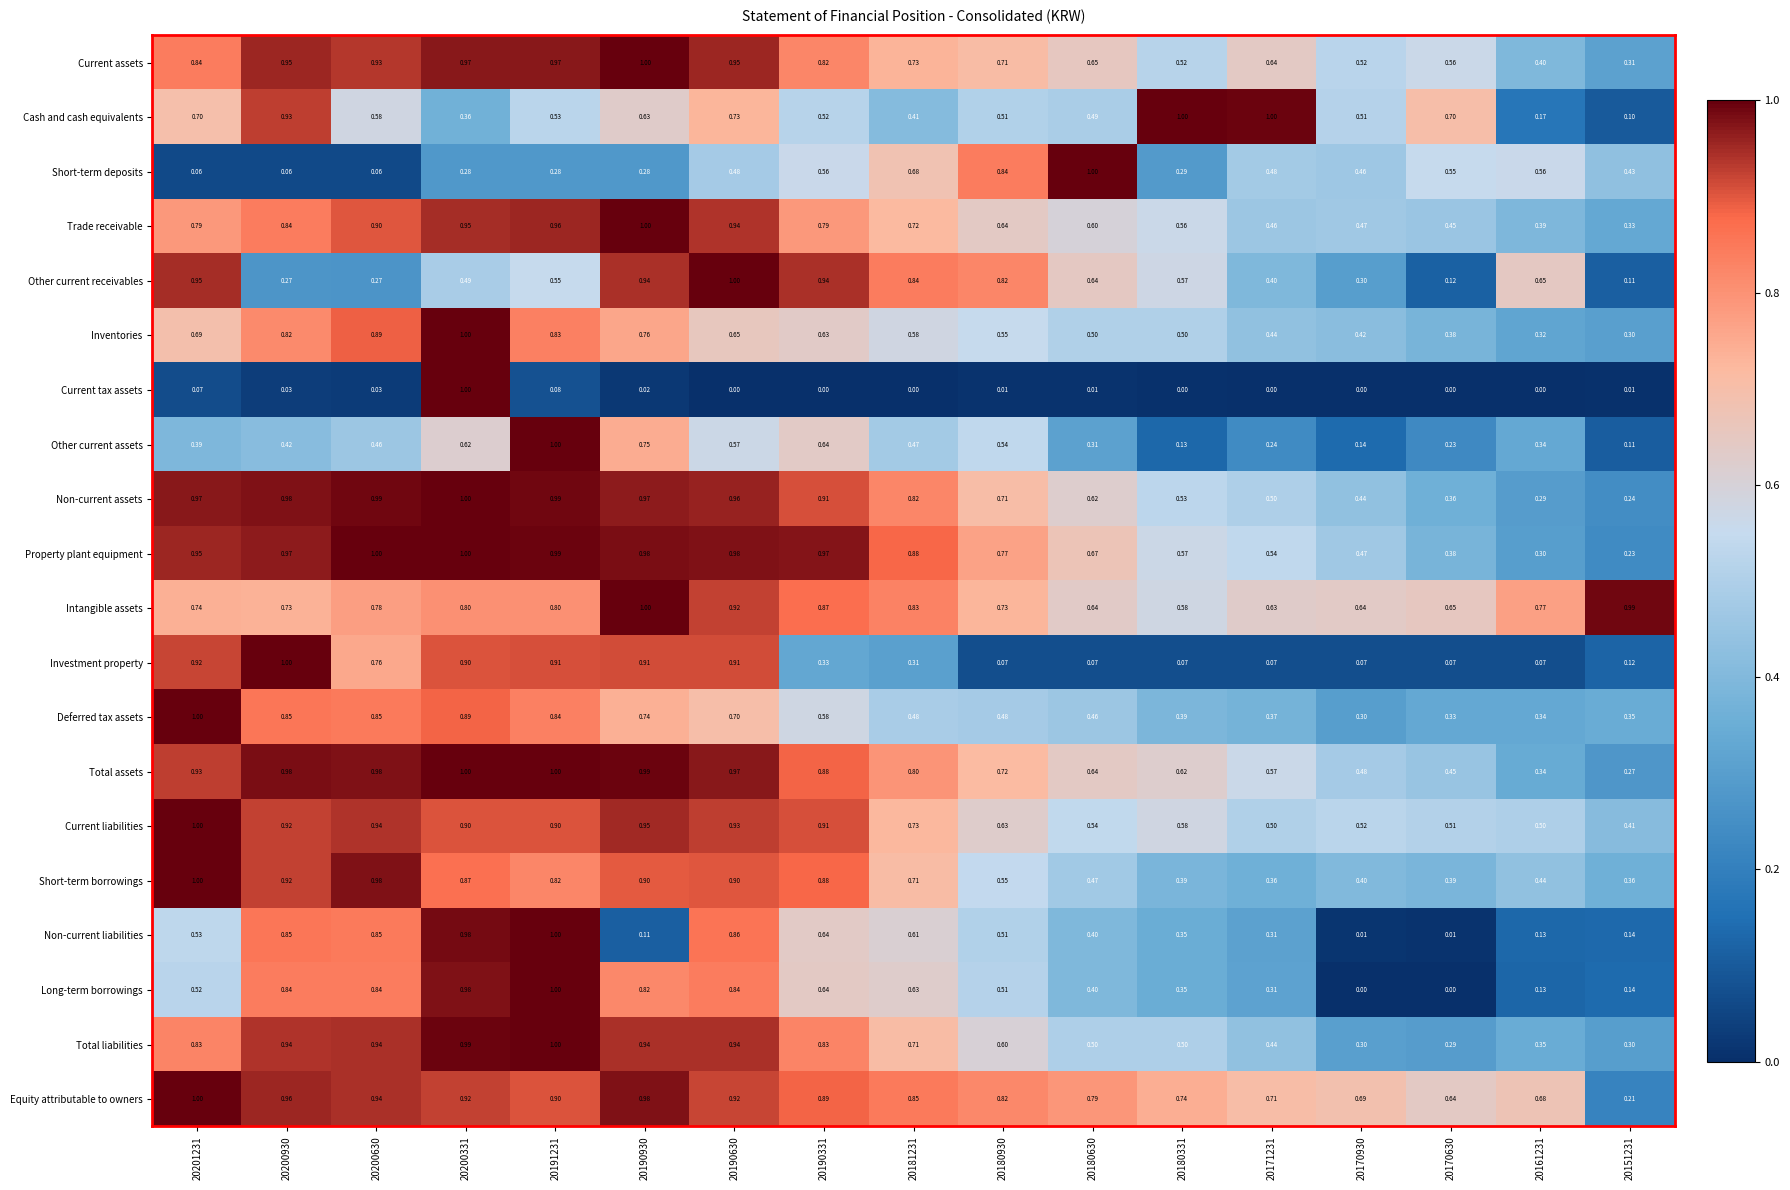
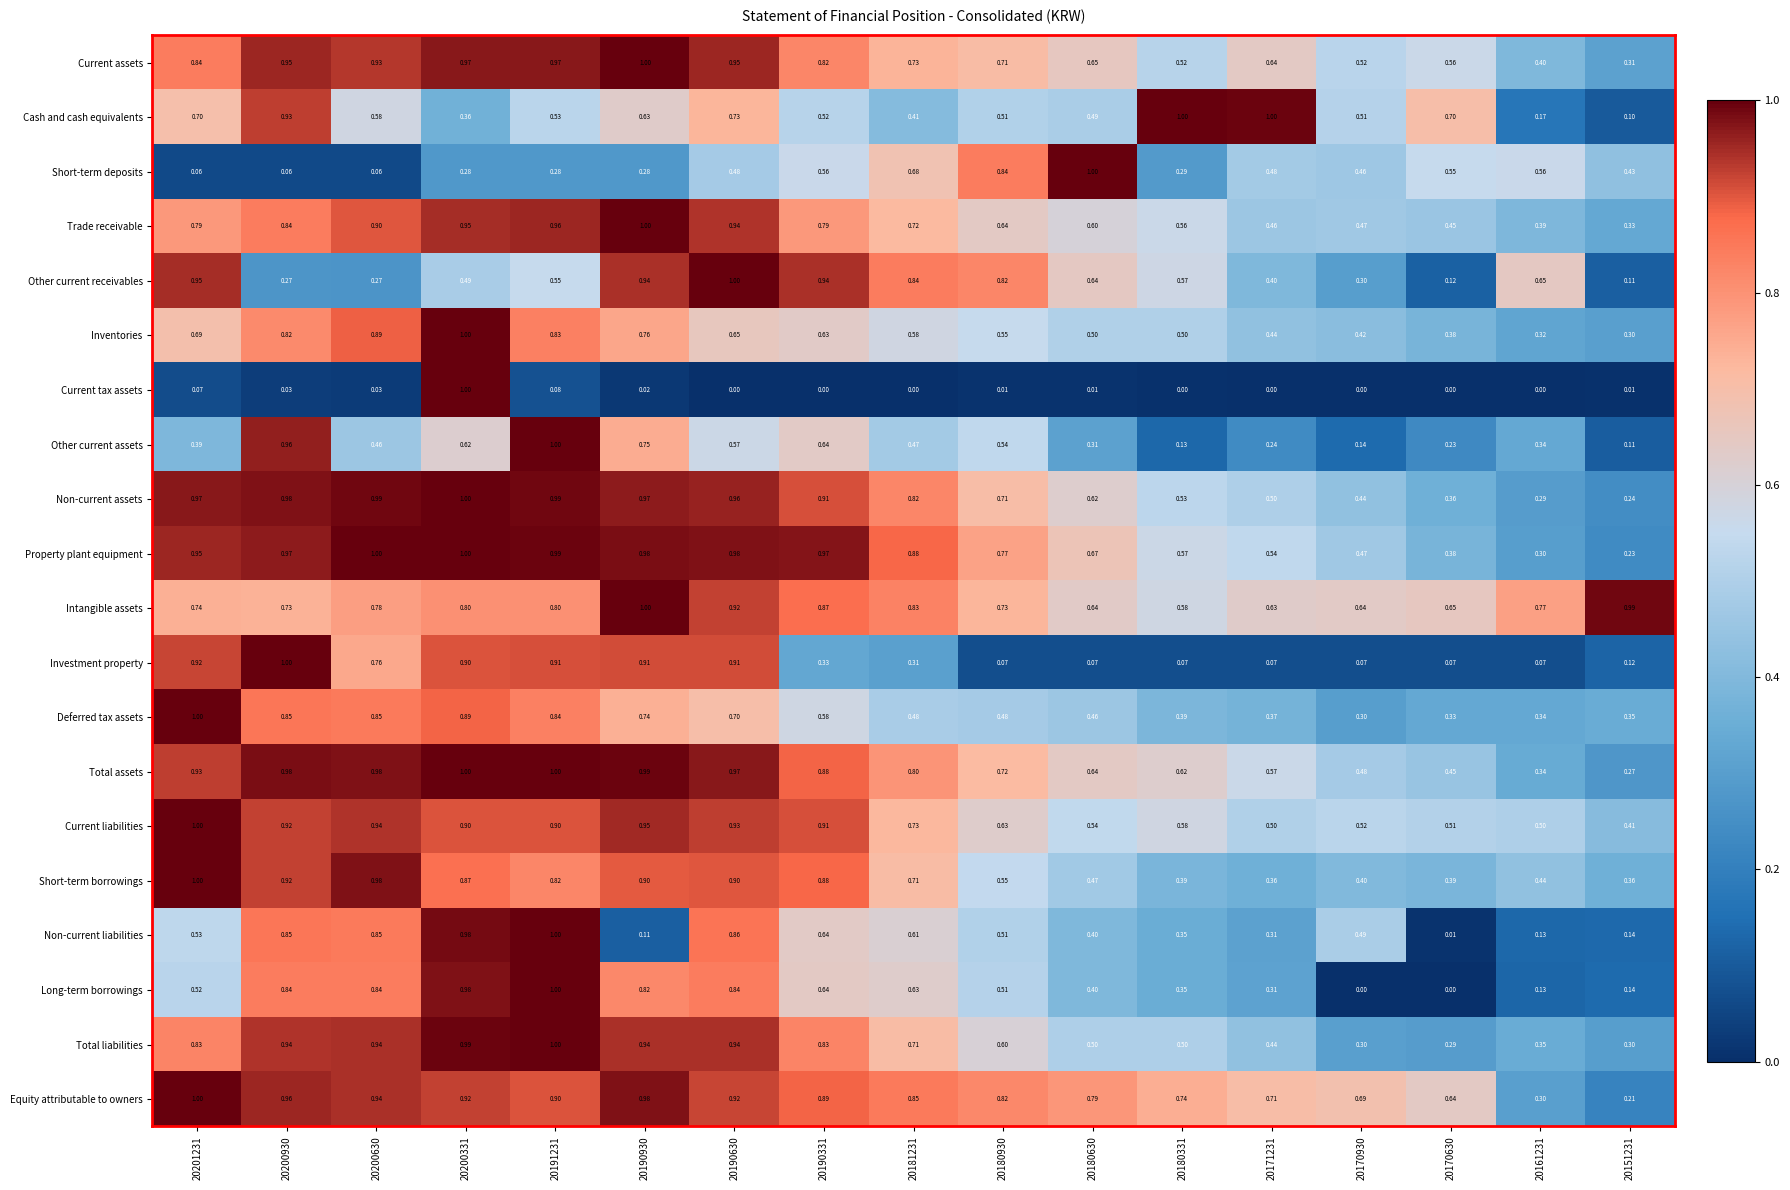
  {
    "Other current assets": {
      "20201231": 0.39,
-     "20200930": 0.42,
+     "20200930": 0.96,
      "20200630": 0.46,
      "20200331": 0.62,
      "20191231": 1.00,
      "20190930": 0.75,
      "20190630": 0.57,
      "20190331": 0.64,
      "20181231": 0.47,
      "20180930": 0.54,
      "20180630": 0.31,
      "20180331": 0.13,
      "20171231": 0.24,
      "20170930": 0.14,
      "20170630": 0.23,
      "20161231": 0.34,
      "20151231": 0.11
    },
    "Non-current liabilities": {
      "20201231": 0.53,
      "20200930": 0.85,
      "20200630": 0.85,
      "20200331": 0.98,
      "20191231": 1.00,
      "20190930": 0.11,
      "20190630": 0.86,
      "20190331": 0.64,
      "20181231": 0.61,
      "20180930": 0.51,
      "20180630": 0.40,
      "20180331": 0.35,
      "20171231": 0.31,
-     "20170930": 0.01,
+     "20170930": 0.49,
      "20170630": 0.01,
      "20161231": 0.13,
      "20151231": 0.14
    },
    "Equity attributable to owners": {
      "20201231": 1.00,
      "20200930": 0.96,
      "20200630": 0.94,
      "20200331": 0.92,
      "20191231": 0.90,
      "20190930": 0.98,
      "20190630": 0.92,
      "20190331": 0.89,
      "20181231": 0.85,
      "20180930": 0.82,
      "20180630": 0.79,
      "20180331": 0.74,
      "20171231": 0.71,
      "20170930": 0.69,
      "20170630": 0.64,
-     "20161231": 0.68,
+     "20161231": 0.30,
      "20151231": 0.21
    }
  }
